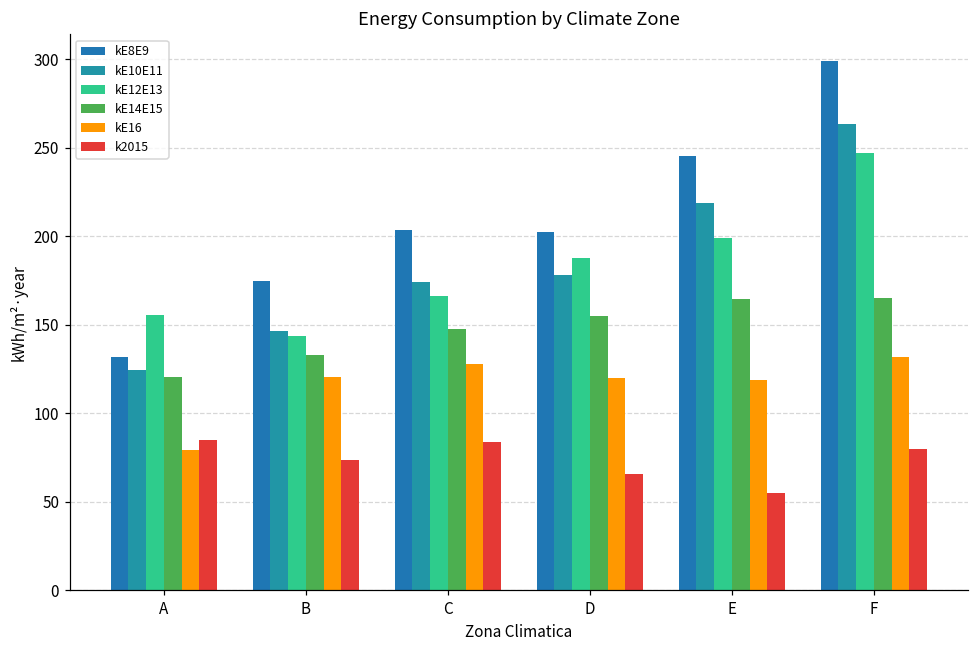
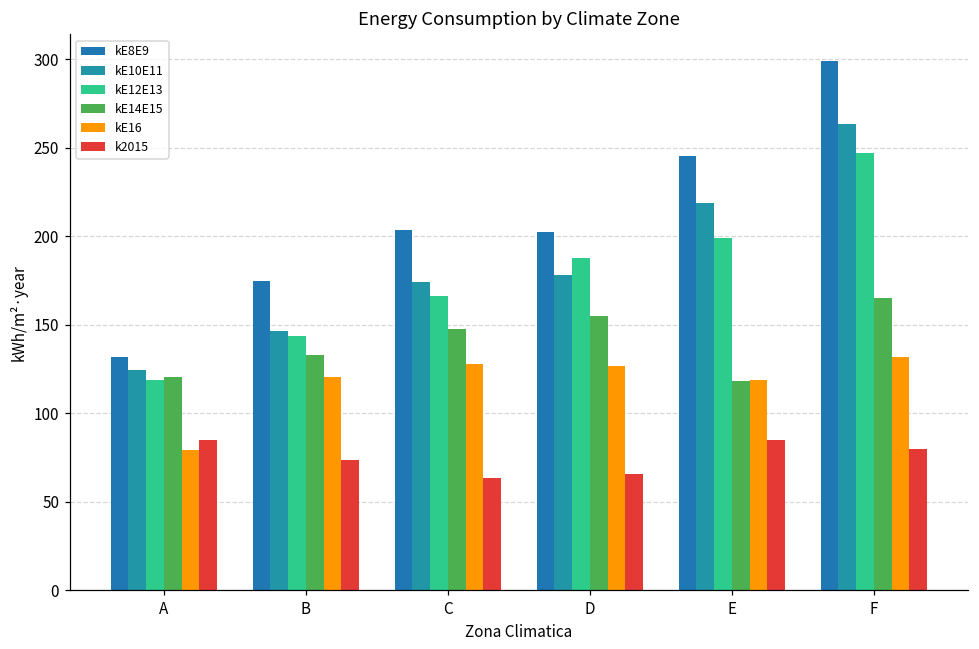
  {
    "kE12E13": {
-     "A": 156,
+     "A": 119,
      "B": 144,
      "C": 167,
      "D": 188,
      "E": 199,
      "F": 247
    },
    "kE14E15": {
      "A": 121,
      "B": 133,
      "C": 148,
      "D": 155,
-     "E": 165,
+     "E": 118,
      "F": 165
    },
    "kE16": {
      "A": 79,
      "B": 121,
      "C": 128,
-     "D": 120,
+     "D": 127,
      "E": 119,
      "F": 132
    },
    "k2015": {
      "A": 85,
      "B": 73,
-     "C": 84,
+     "C": 64,
      "D": 66,
-     "E": 55,
+     "E": 85,
      "F": 80
    }
  }
